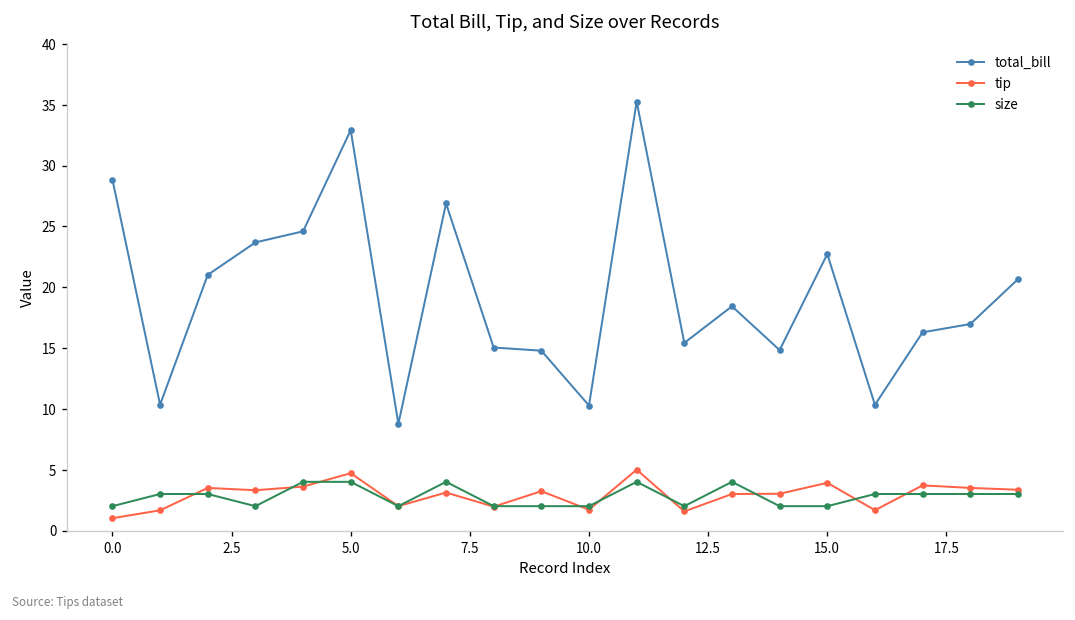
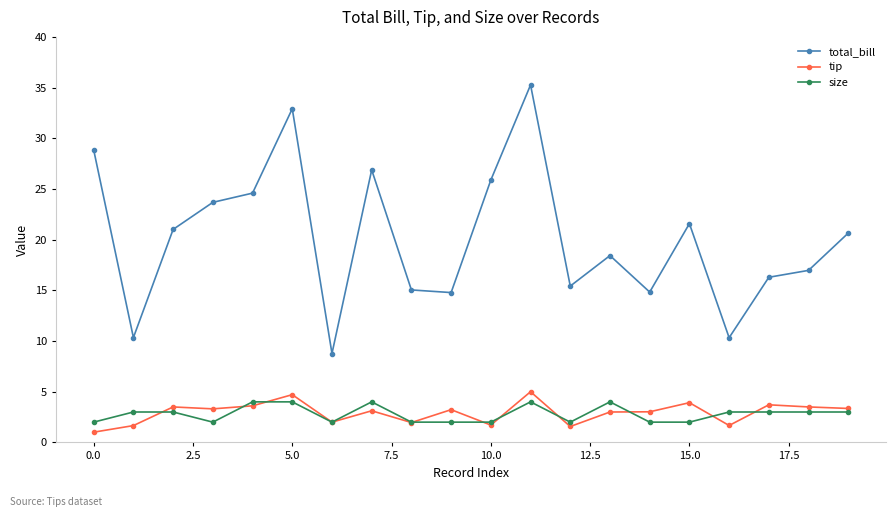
  {
    "total_bill": {
      "0.0": 28.9,
      "5.0": 32.9,
-     "10.0": 10.3,
-     "15.0": 22.7
+     "10.0": 25.9,
+     "15.0": 21.6
    },
    "tip": {
      "0.0": 1.0,
      "5.0": 4.7,
      "10.0": 1.7,
      "15.0": 3.9
    },
    "size": {
      "0.0": 2.0,
      "5.0": 4.0,
      "10.0": 2.0,
      "15.0": 2.0
    }
  }
